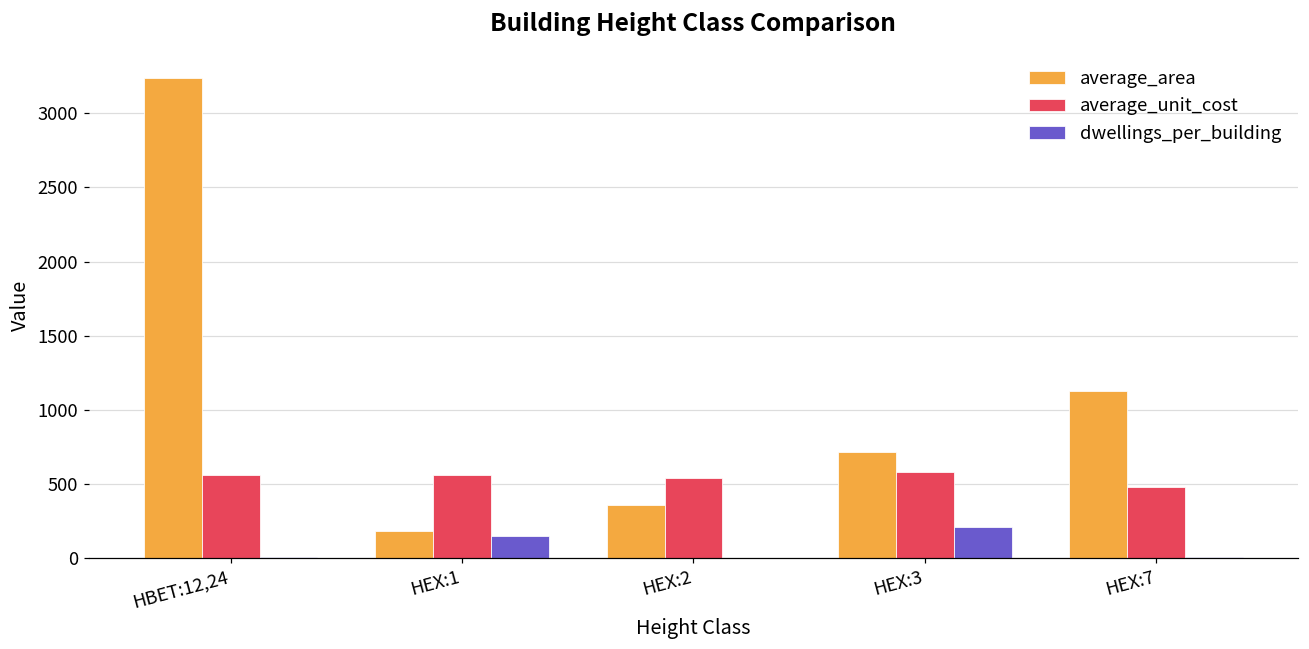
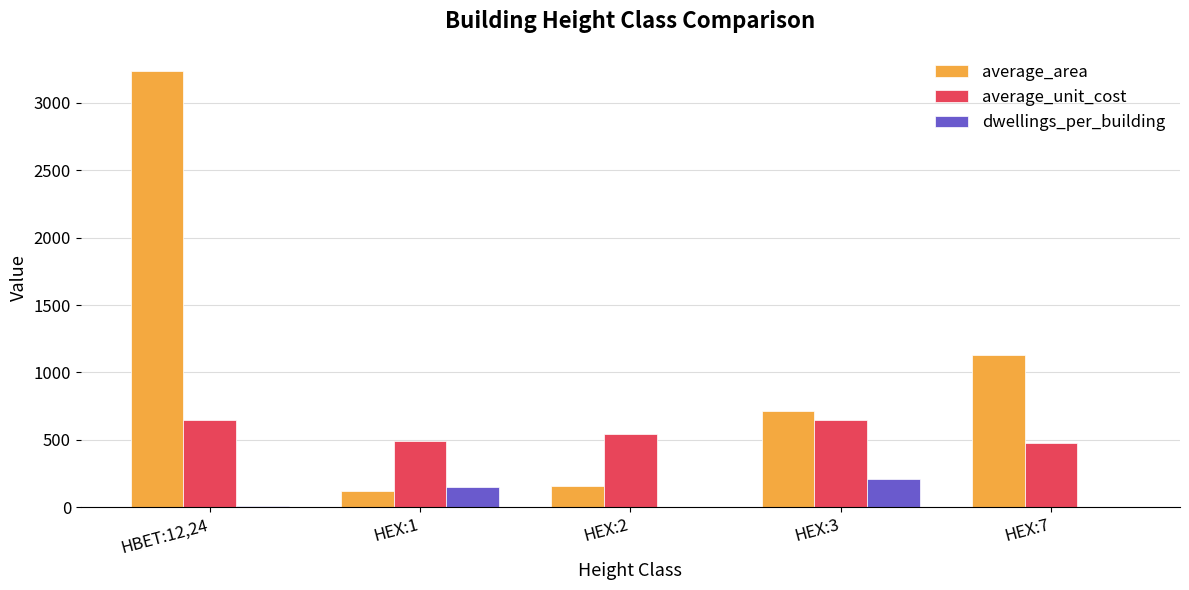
  {
    "average_area": {
      "HBET:12,24": 3240,
-     "HEX:1": 180,
-     "HEX:2": 360,
+     "HEX:1": 120,
+     "HEX:2": 160,
      "HEX:3": 710,
      "HEX:7": 1130
    },
    "average_unit_cost": {
-     "HBET:12,24": 560,
-     "HEX:1": 560,
+     "HBET:12,24": 650,
+     "HEX:1": 490,
      "HEX:2": 540,
-     "HEX:3": 580,
+     "HEX:3": 650,
      "HEX:7": 480
    },
    "dwellings_per_building": {
      "HEX:1": 150,
      "HEX:3": 210
    }
  }
